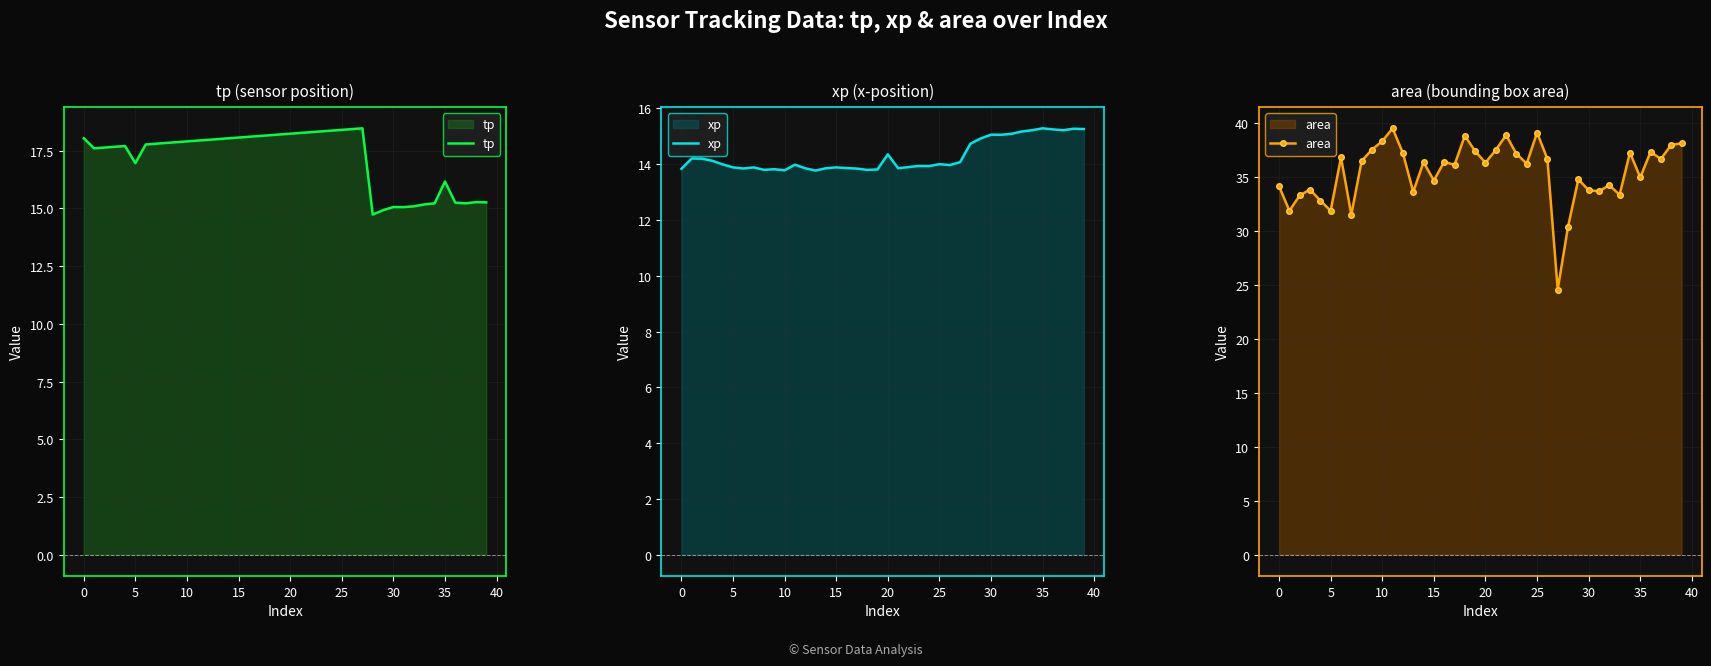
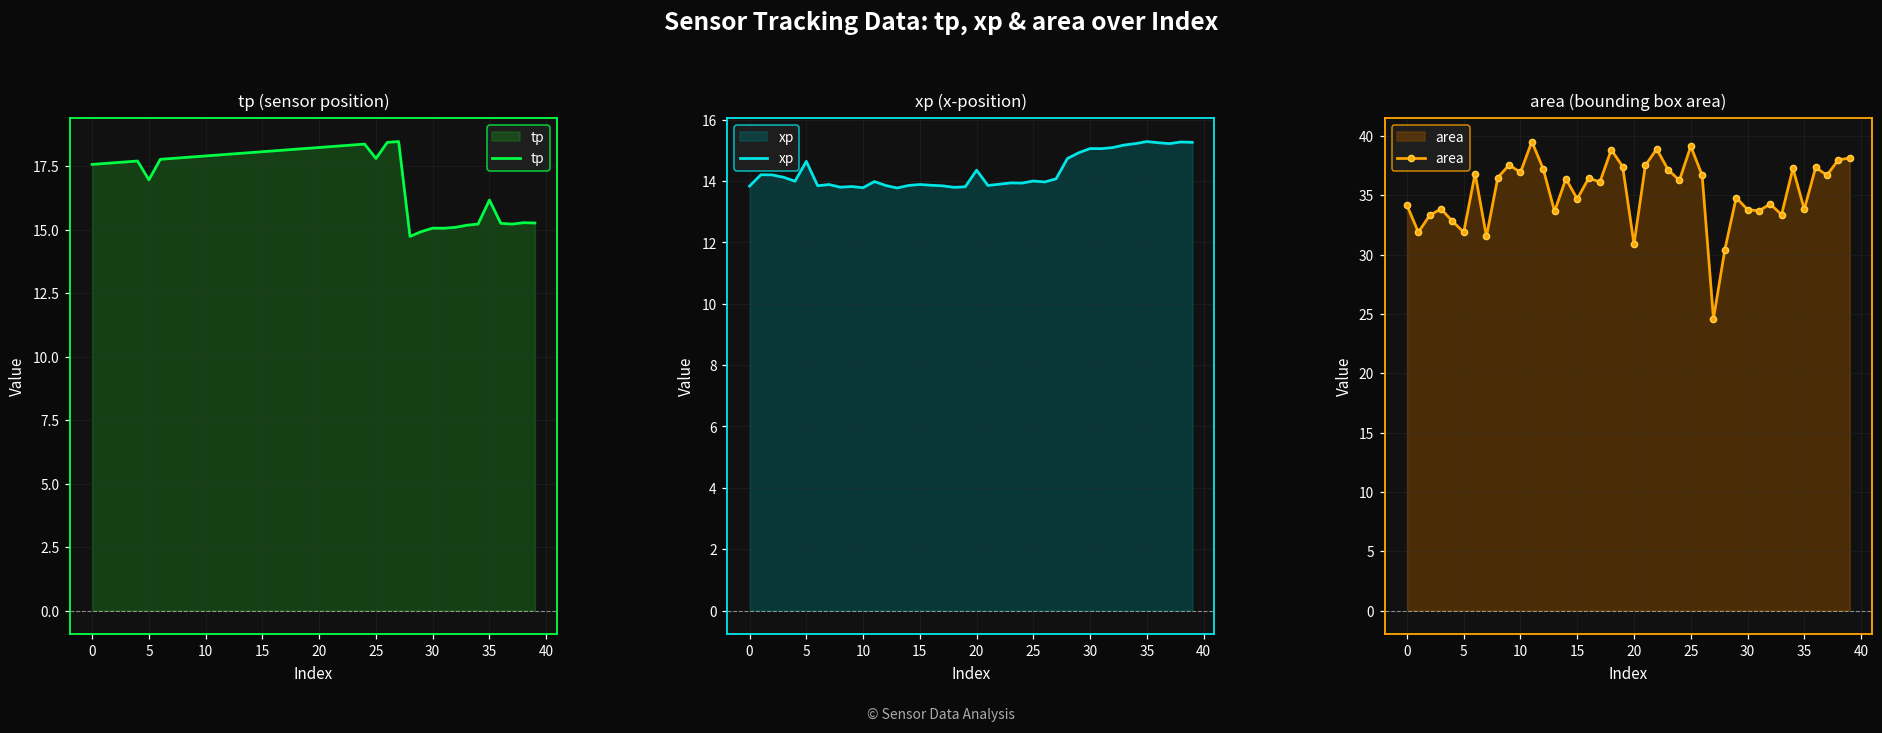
  {
    "tp (sensor position)": {
-     "0": 18.0,
+     "0": 17.6,
      "5": 17.0,
      "10": 17.9,
      "15": 18.1,
      "20": 18.2,
-     "25": 18.4,
+     "25": 17.8,
      "30": 15.1,
      "35": 16.2
    },
    "xp (x-position)": {
      "0": 13.8,
-     "5": 13.9,
+     "5": 14.6,
      "10": 13.8,
      "15": 13.9,
      "20": 14.4,
      "25": 14.0,
      "30": 15.1,
      "35": 15.3
    },
    "area (bounding box area)": {
      "0": 34.2,
      "5": 31.9,
-     "10": 38.3,
+     "10": 36.9,
      "15": 34.7,
-     "20": 36.3,
+     "20": 30.9,
      "25": 39.1,
      "30": 33.8,
-     "35": 35.0
+     "35": 33.8
    }
  }
